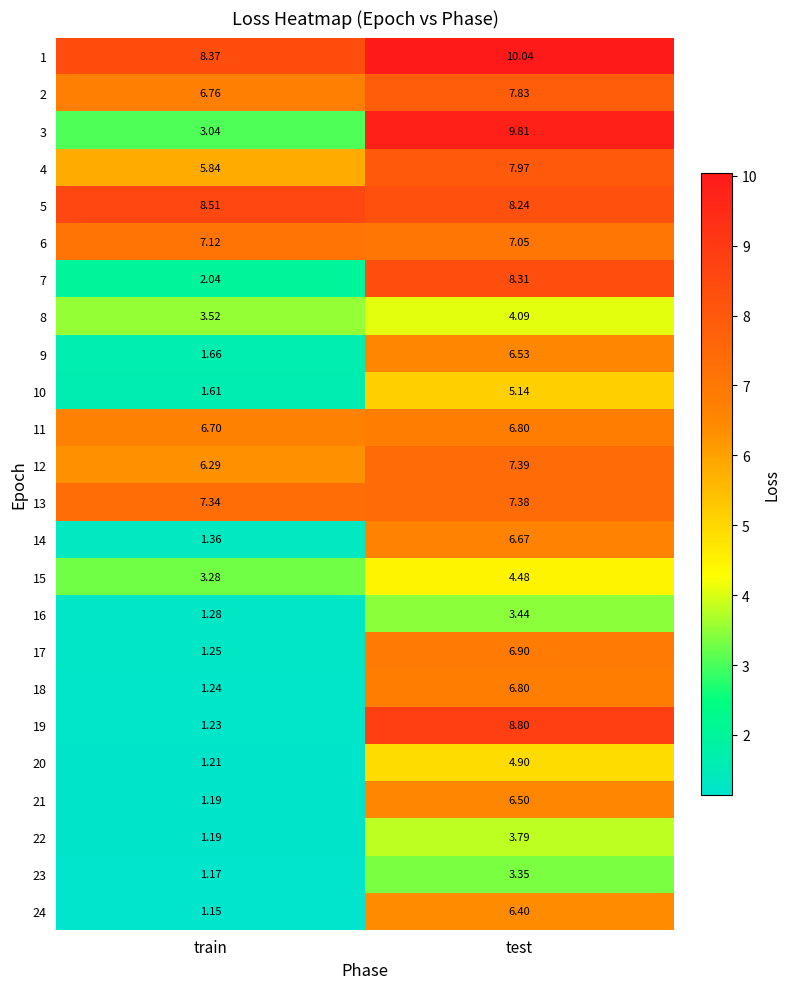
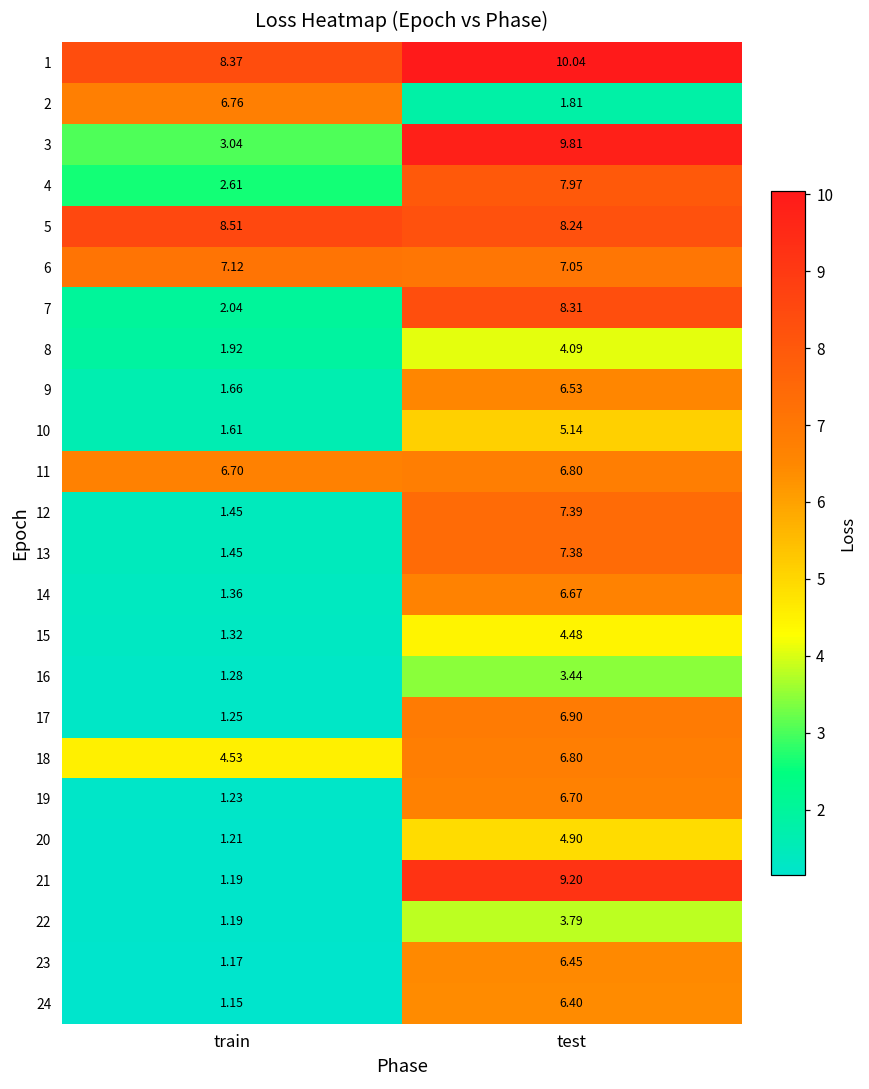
  {
    "1": {
      "train": 8.37,
      "test": 10.04
    },
    "2": {
      "train": 6.76,
-     "test": 7.83
+     "test": 1.81
    },
    "3": {
      "train": 3.04,
      "test": 9.81
    },
    "4": {
-     "train": 5.84,
+     "train": 2.61,
      "test": 7.97
    },
    "5": {
      "train": 8.51,
      "test": 8.24
    },
    "6": {
      "train": 7.12,
      "test": 7.05
    },
    "7": {
      "train": 2.04,
      "test": 8.31
    },
    "8": {
-     "train": 3.52,
+     "train": 1.92,
      "test": 4.09
    },
    "9": {
      "train": 1.66,
      "test": 6.53
    },
    "10": {
      "train": 1.61,
      "test": 5.14
    },
    "11": {
      "train": 6.70,
      "test": 6.80
    },
    "12": {
-     "train": 6.29,
+     "train": 1.45,
      "test": 7.39
    },
    "13": {
-     "train": 7.34,
+     "train": 1.45,
      "test": 7.38
    },
    "14": {
      "train": 1.36,
      "test": 6.67
    },
    "15": {
-     "train": 3.28,
+     "train": 1.32,
      "test": 4.48
    },
    "16": {
      "train": 1.28,
      "test": 3.44
    },
    "17": {
      "train": 1.25,
      "test": 6.90
    },
    "18": {
-     "train": 1.24,
+     "train": 4.53,
      "test": 6.80
    },
    "19": {
      "train": 1.23,
-     "test": 8.80
+     "test": 6.70
    },
    "20": {
      "train": 1.21,
      "test": 4.90
    },
    "21": {
      "train": 1.19,
-     "test": 6.50
+     "test": 9.20
    },
    "22": {
      "train": 1.19,
      "test": 3.79
    },
    "23": {
      "train": 1.17,
-     "test": 3.35
+     "test": 6.45
    },
    "24": {
      "train": 1.15,
      "test": 6.40
    }
  }
